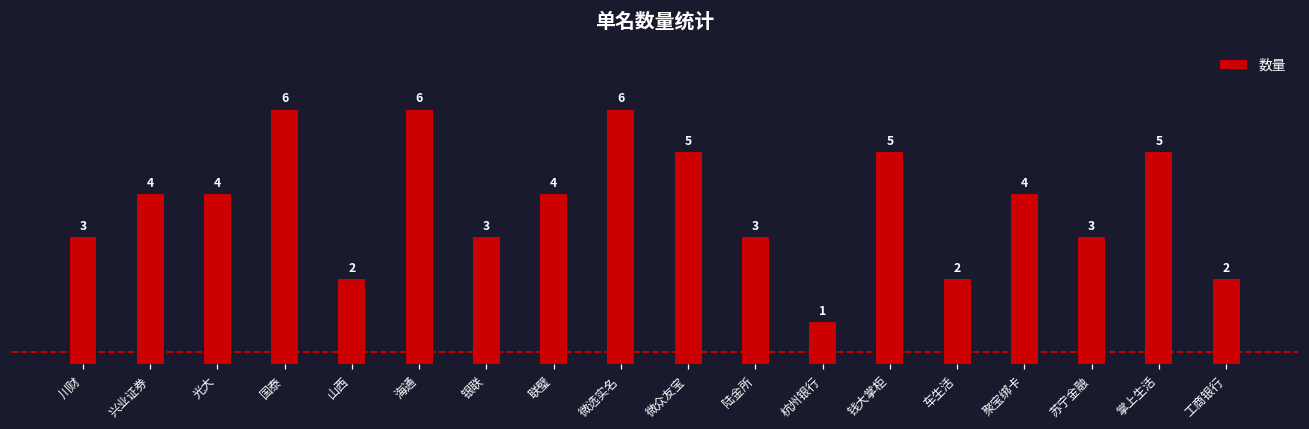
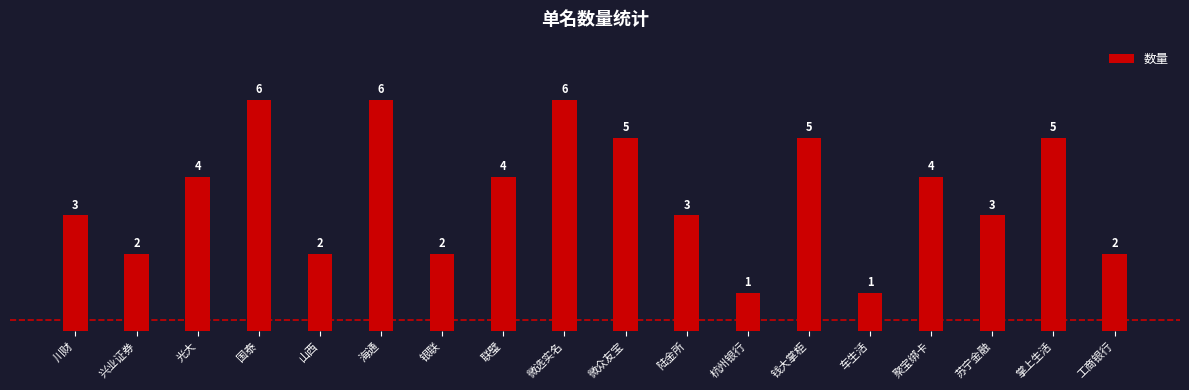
  {
    "川财": 3,
-   "兴业证券": 4,
+   "兴业证券": 2,
    "光大": 4,
    "国泰": 6,
    "山西": 2,
    "海通": 6,
-   "银联": 3,
+   "银联": 2,
    "联璧": 4,
    "微选实名": 6,
    "微众友宝": 5,
    "陆金所": 3,
    "杭州银行": 1,
    "钱大掌柜": 5,
-   "车生活": 2,
+   "车生活": 1,
    "聚宝绑卡": 4,
    "苏宁金融": 3,
    "掌上生活": 5,
    "工商银行": 2
  }
